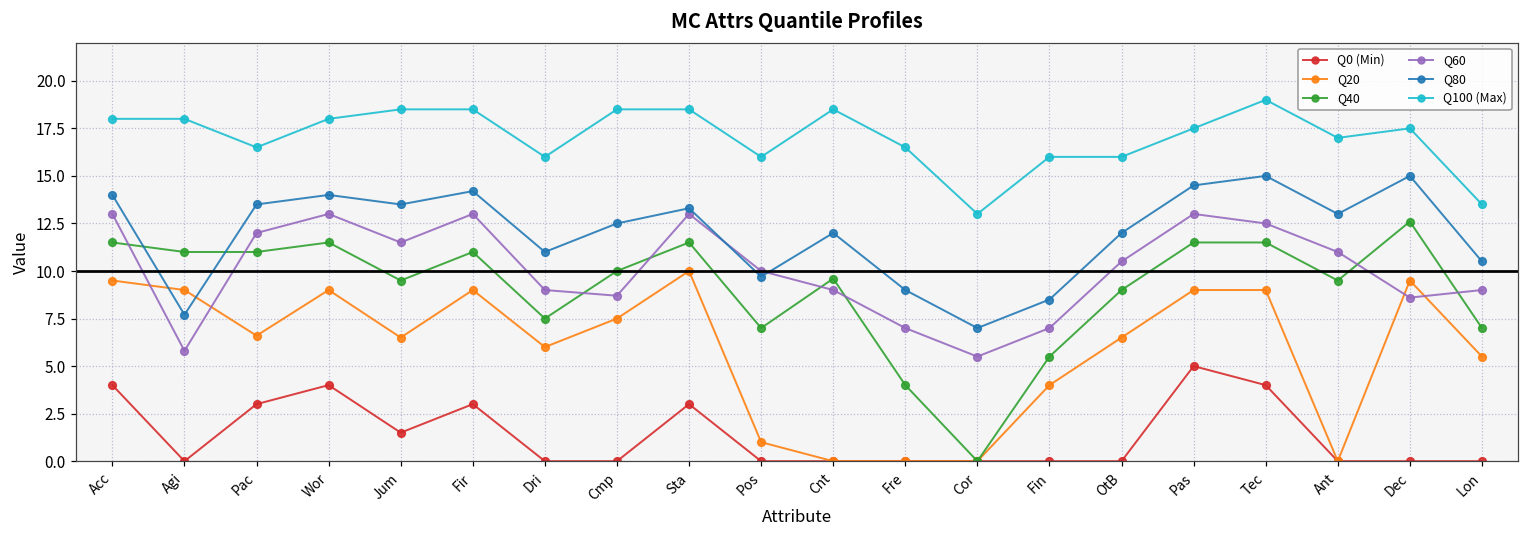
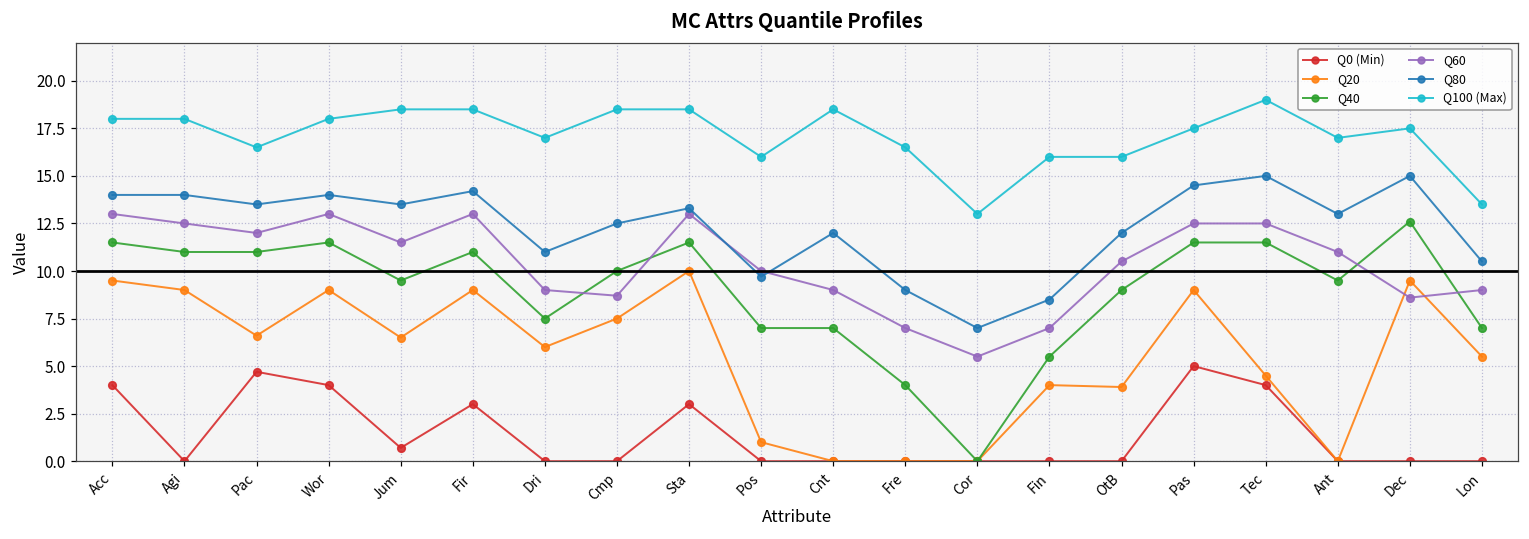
  {
    "Q0 (Min)": {
      "Acc": 4.0,
      "Agi": 0.0,
-     "Pac": 3.0,
+     "Pac": 4.7,
      "Wor": 4.0,
-     "Jum": 1.5,
+     "Jum": 0.7,
      "Fir": 3.0,
      "Dri": 0.0,
      "Cmp": 0.0,
      "Sta": 3.0,
      "Pos": 0.0,
      "Fin": 0.0,
      "OtB": 0.0,
      "Pas": 5.0,
      "Tec": 4.0,
      "Dec": 0.0,
      "Lon": 0.0
    },
    "Q20": {
      "Acc": 9.5,
      "Agi": 9.0,
      "Pac": 6.6,
      "Wor": 9.0,
      "Jum": 6.5,
      "Fir": 9.0,
      "Dri": 6.0,
      "Cmp": 7.5,
      "Sta": 10.0,
      "Pos": 1.0,
      "Fin": 4.0,
-     "OtB": 6.5,
+     "OtB": 3.9,
      "Pas": 9.0,
-     "Tec": 9.0,
+     "Tec": 4.5,
      "Dec": 9.5,
      "Lon": 5.5
    },
    "Q40": {
      "Acc": 11.5,
      "Agi": 11.0,
      "Pac": 11.0,
      "Wor": 11.5,
      "Jum": 9.5,
      "Fir": 11.0,
      "Dri": 7.5,
      "Cmp": 10.0,
      "Sta": 11.5,
      "Pos": 7.0,
-     "Cnt": 9.6,
+     "Cnt": 7.0,
      "Fre": 4.0,
      "Fin": 5.5,
      "OtB": 9.0,
      "Pas": 11.5,
      "Tec": 11.5,
      "Ant": 9.5,
      "Dec": 12.6,
      "Lon": 7.0
    },
    "Q60": {
      "Acc": 13.0,
-     "Agi": 5.8,
+     "Agi": 12.5,
      "Pac": 12.0,
      "Wor": 13.0,
      "Jum": 11.5,
      "Fir": 13.0,
      "Dri": 9.0,
      "Cmp": 8.7,
      "Sta": 13.0,
      "Pos": 10.0,
      "Cnt": 9.0,
      "Fre": 7.0,
      "Cor": 5.5,
      "Fin": 7.0,
      "OtB": 10.5,
-     "Pas": 13.0,
+     "Pas": 12.5,
      "Tec": 12.5,
      "Ant": 11.0,
      "Dec": 8.6,
      "Lon": 9.0
    },
    "Q80": {
      "Acc": 14.0,
-     "Agi": 7.7,
+     "Agi": 14.0,
      "Pac": 13.5,
      "Wor": 14.0,
      "Jum": 13.5,
      "Fir": 14.2,
      "Dri": 11.0,
      "Cmp": 12.5,
      "Sta": 13.3,
      "Pos": 9.7,
      "Cnt": 12.0,
      "Fre": 9.0,
      "Cor": 7.0,
      "Fin": 8.5,
      "OtB": 12.0,
      "Pas": 14.5,
      "Tec": 15.0,
      "Ant": 13.0,
      "Dec": 15.0,
      "Lon": 10.5
    },
    "Q100 (Max)": {
      "Acc": 18,
      "Agi": 18,
      "Pac": 16.5,
      "Wor": 18,
      "Jum": 18.5,
      "Fir": 18.5,
-     "Dri": 16,
+     "Dri": 17,
      "Cmp": 18.5,
      "Sta": 18.5,
      "Pos": 16,
      "Cnt": 18.5,
      "Fre": 16.5,
      "Cor": 13,
      "Fin": 16,
      "OtB": 16,
      "Pas": 17.5,
      "Tec": 19,
      "Ant": 17,
      "Dec": 17.5,
      "Lon": 13.5
    }
  }
